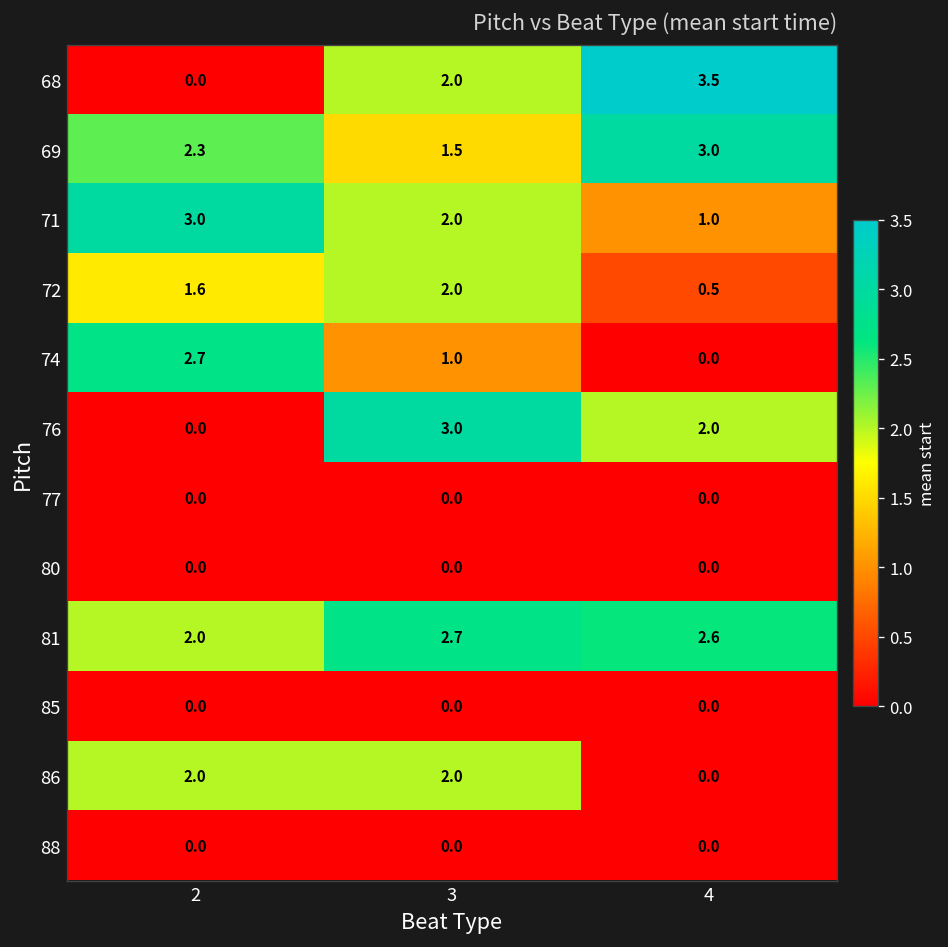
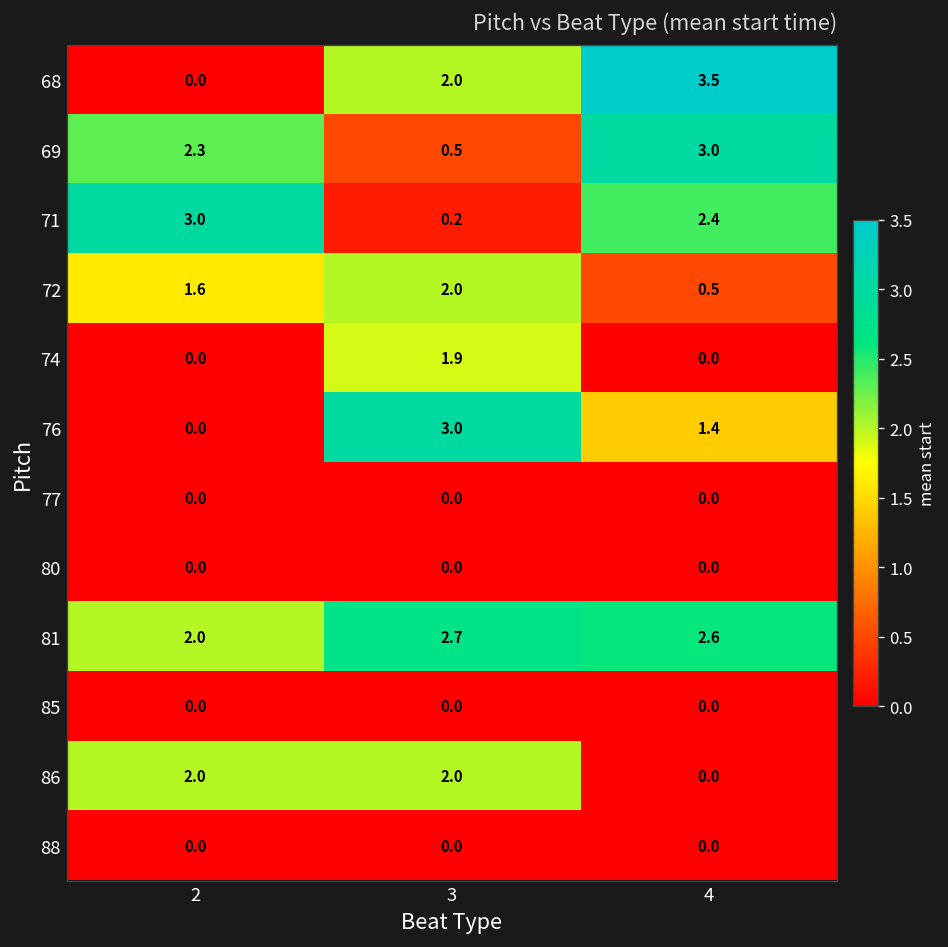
  {
    "68": {
      "2": 0.0,
      "3": 2.0,
      "4": 3.5
    },
    "69": {
      "2": 2.3,
-     "3": 1.5,
+     "3": 0.5,
      "4": 3.0
    },
    "71": {
      "2": 3.0,
-     "3": 2.0,
-     "4": 1.0
+     "3": 0.2,
+     "4": 2.4
    },
    "72": {
      "2": 1.6,
      "3": 2.0,
      "4": 0.5
    },
    "74": {
-     "2": 2.7,
-     "3": 1.0,
+     "2": 0.0,
+     "3": 1.9,
      "4": 0.0
    },
    "76": {
      "2": 0.0,
      "3": 3.0,
-     "4": 2.0
+     "4": 1.4
    },
    "77": {
      "2": 0.0,
      "3": 0.0,
      "4": 0.0
    },
    "80": {
      "2": 0.0,
      "3": 0.0,
      "4": 0.0
    },
    "81": {
      "2": 2.0,
      "3": 2.7,
      "4": 2.6
    },
    "85": {
      "2": 0.0,
      "3": 0.0,
      "4": 0.0
    },
    "86": {
      "2": 2.0,
      "3": 2.0,
      "4": 0.0
    },
    "88": {
      "2": 0.0,
      "3": 0.0,
      "4": 0.0
    }
  }
